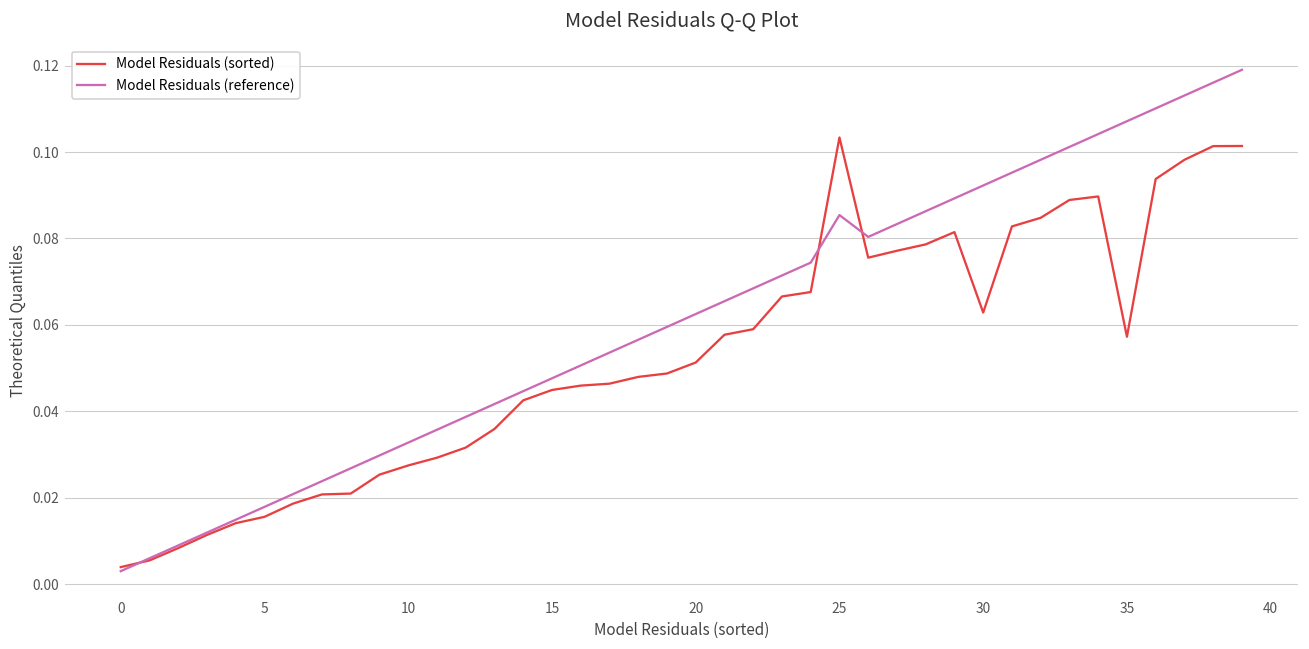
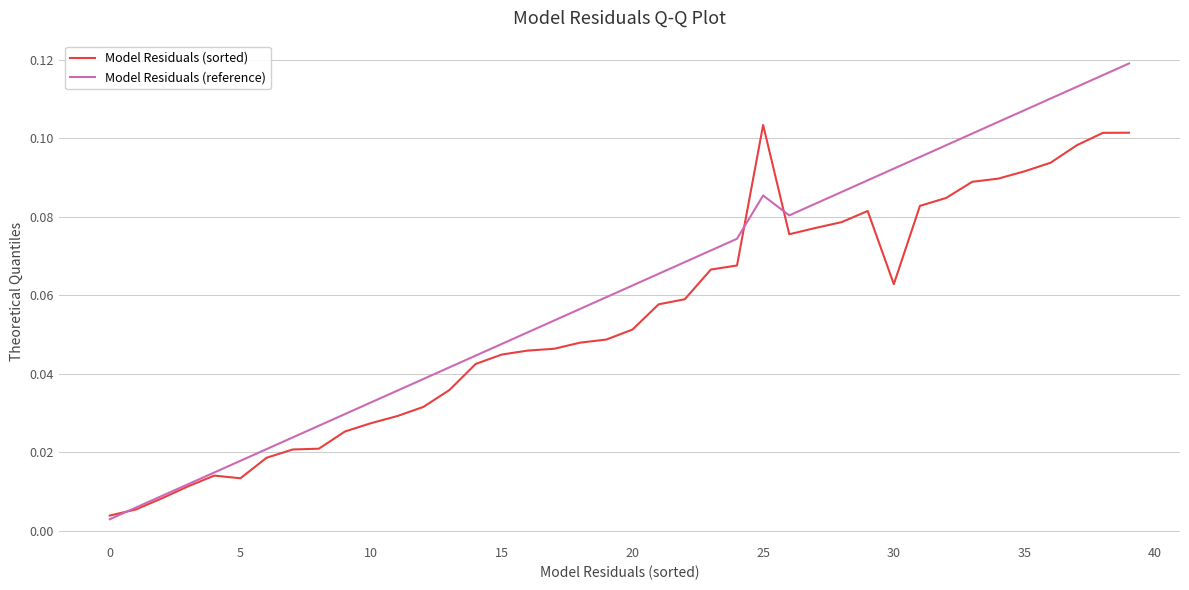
  {
    "Model Residuals (sorted)": {
      "0": 0.004,
-     "5": 0.016,
+     "5": 0.013,
      "10": 0.027,
      "15": 0.045,
      "20": 0.051,
      "25": 0.103,
      "30": 0.063,
-     "35": 0.057
+     "35": 0.092
    },
    "Model Residuals (reference)": {
      "0": 0.003,
      "5": 0.018,
      "10": 0.033,
      "15": 0.048,
      "20": 0.063,
      "25": 0.085,
      "30": 0.092,
      "35": 0.107
    }
  }
